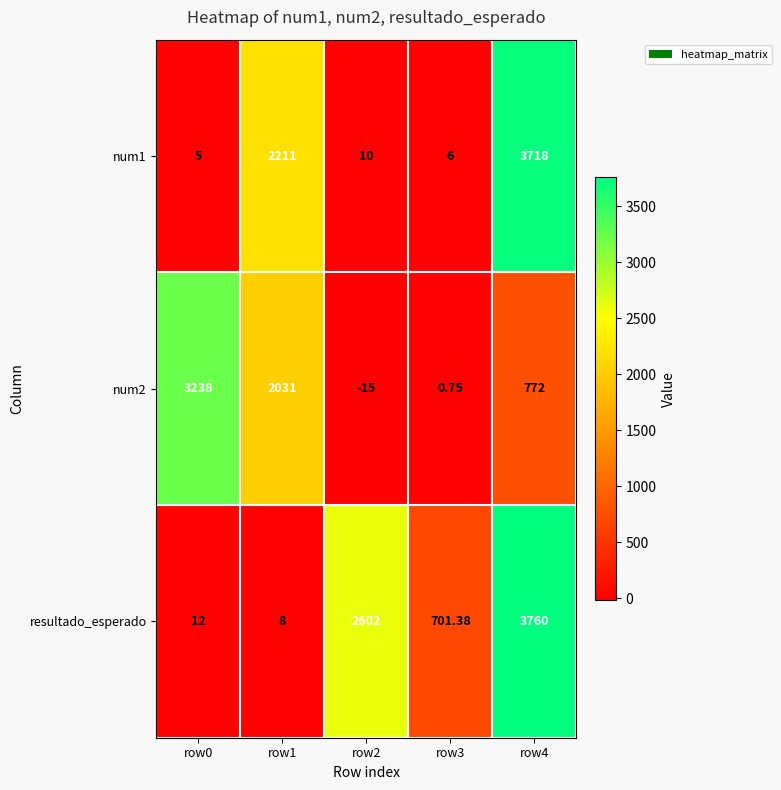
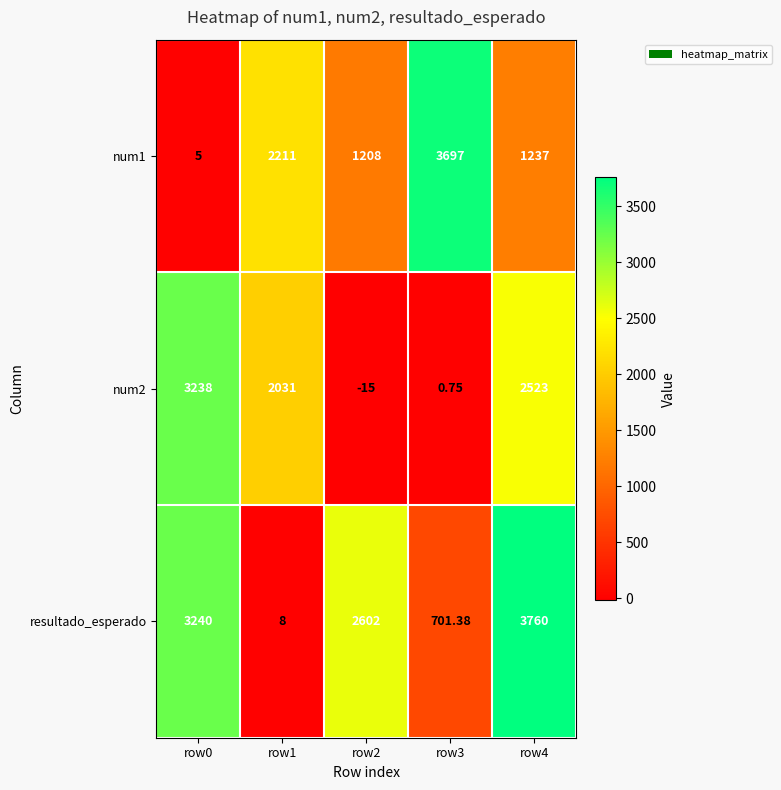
  {
    "num1": {
      "row0": 5,
      "row1": 2211,
-     "row2": 10,
-     "row3": 6,
-     "row4": 3718
+     "row2": 1208,
+     "row3": 3697,
+     "row4": 1237
    },
    "num2": {
      "row0": 3238,
      "row1": 2031,
      "row2": -15,
      "row3": 0.75,
-     "row4": 772
+     "row4": 2523
    },
    "resultado_esperado": {
-     "row0": 12,
+     "row0": 3240,
      "row1": 8,
      "row2": 2602,
      "row3": 701.38,
      "row4": 3760
    }
  }
